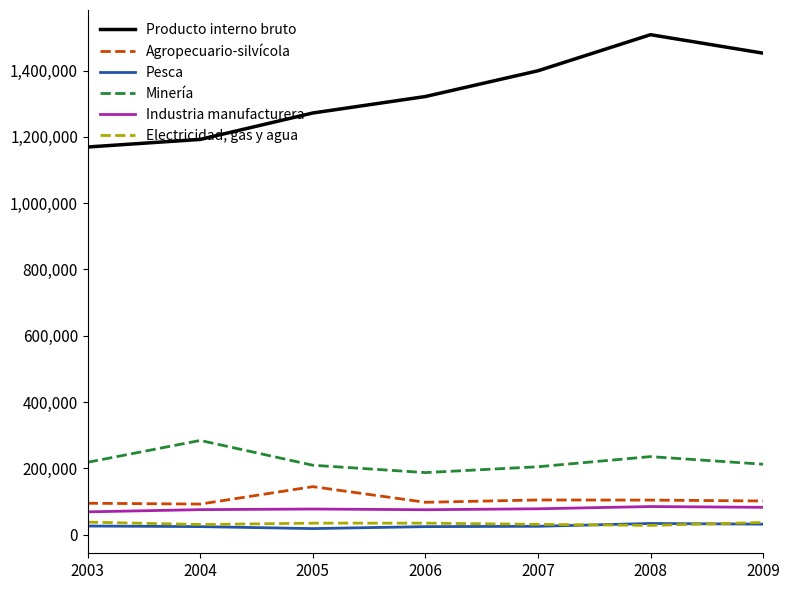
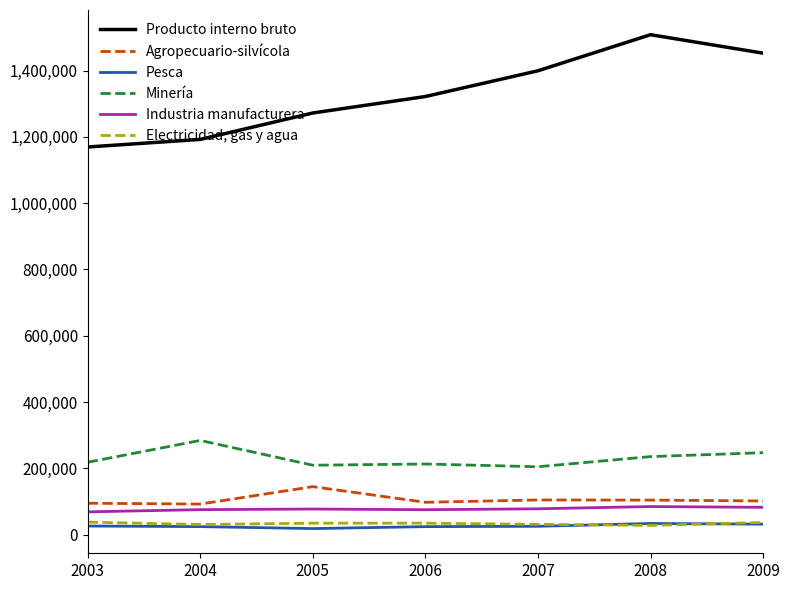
  {
    "Producto interno bruto": {
      "2003": "1,170,000",
      "2004": "1,190,000",
      "2005": "1,270,000",
      "2006": "1,320,000",
      "2007": "1,400,000",
      "2008": "1,510,000",
      "2009": "1,450,000"
    },
    "Agropecuario-silvícola": {
      "2003": "90,000",
      "2004": "90,000",
      "2005": "140,000",
      "2006": "100,000",
      "2007": "100,000",
      "2008": "100,000",
      "2009": "100,000"
    },
    "Pesca": {
      "2003": "30,000",
      "2005": "20,000",
      "2006": "20,000"
    },
    "Minería": {
      "2003": "220,000",
      "2004": "280,000",
      "2005": "210,000",
-     "2006": "190,000",
+     "2006": "210,000",
      "2007": "200,000",
      "2008": "240,000",
-     "2009": "210,000"
+     "2009": "250,000"
    },
    "Industria manufacturera": {
      "2003": "70,000",
      "2004": "80,000",
      "2005": "80,000",
      "2006": "70,000",
      "2007": "80,000",
      "2008": "80,000",
      "2009": "80,000"
    },
    "Electricidad, gas y agua": {
      "2003": "40,000",
      "2005": "30,000",
      "2006": "30,000"
    }
  }
